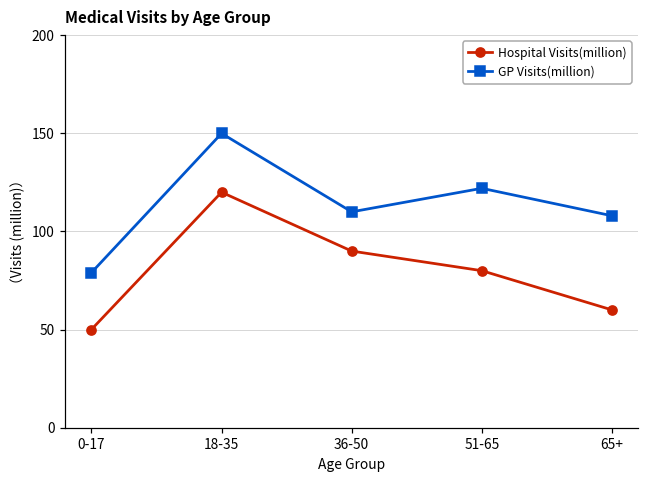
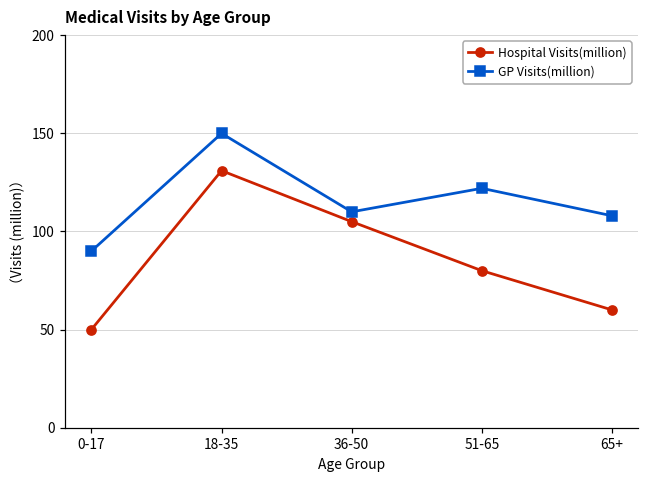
  {
    "Hospital Visits(million)": {
      "0-17": 50,
-     "18-35": 120,
-     "36-50": 90,
+     "18-35": 131,
+     "36-50": 105,
      "51-65": 80,
      "65+": 60
    },
    "GP Visits(million)": {
-     "0-17": 79,
+     "0-17": 90,
      "18-35": 150,
      "36-50": 110,
      "51-65": 122,
      "65+": 108
    }
  }
